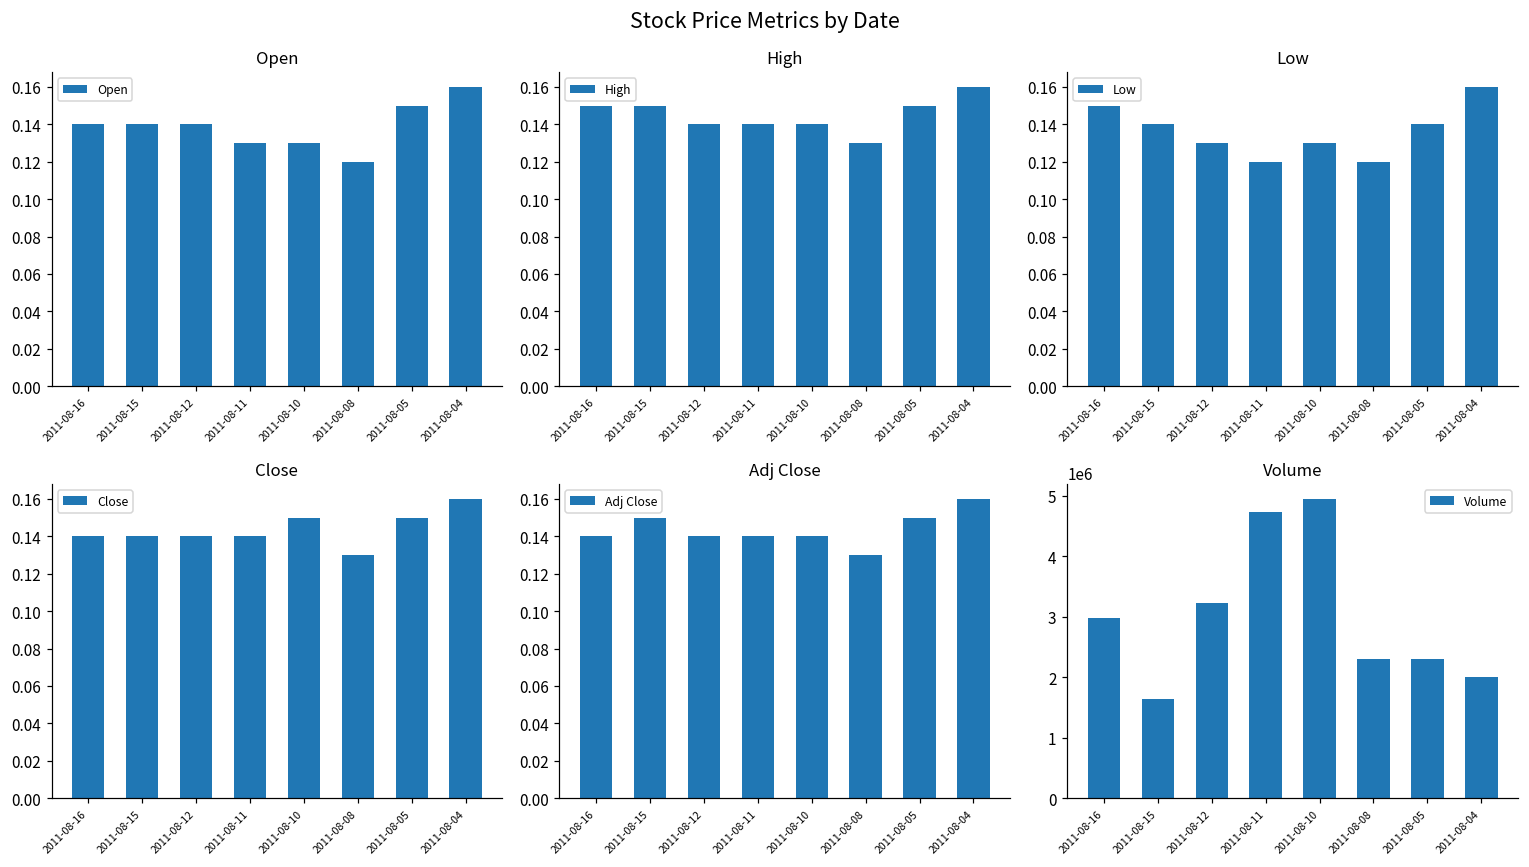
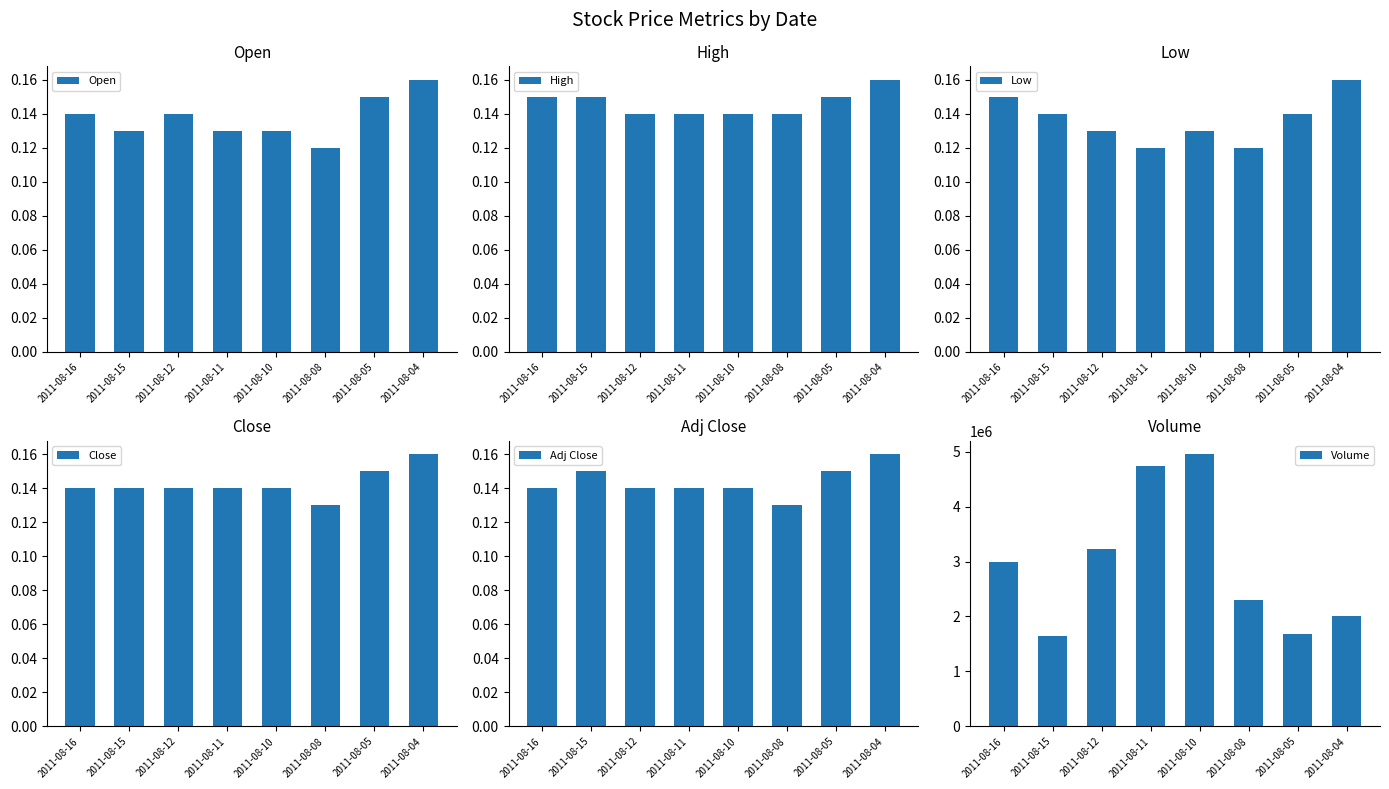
  {
    "Open": {
      "2011-08-16": 0.14,
-     "2011-08-15": 0.14,
+     "2011-08-15": 0.13,
      "2011-08-12": 0.14,
      "2011-08-11": 0.13,
      "2011-08-10": 0.13,
      "2011-08-08": 0.12,
      "2011-08-05": 0.15,
      "2011-08-04": 0.16
    },
    "High": {
      "2011-08-16": 0.15,
      "2011-08-15": 0.15,
      "2011-08-12": 0.14,
      "2011-08-11": 0.14,
      "2011-08-10": 0.14,
-     "2011-08-08": 0.13,
+     "2011-08-08": 0.14,
      "2011-08-05": 0.15,
      "2011-08-04": 0.16
    },
    "Low": {
      "2011-08-16": 0.150,
      "2011-08-15": 0.140,
      "2011-08-12": 0.130,
      "2011-08-11": 0.120,
      "2011-08-10": 0.130,
      "2011-08-08": 0.120,
      "2011-08-05": 0.140,
      "2011-08-04": 0.160
    },
    "Close": {
      "2011-08-16": 0.14,
      "2011-08-15": 0.14,
      "2011-08-12": 0.14,
      "2011-08-11": 0.14,
-     "2011-08-10": 0.15,
+     "2011-08-10": 0.14,
      "2011-08-08": 0.13,
      "2011-08-05": 0.15,
      "2011-08-04": 0.16
    },
    "Adj Close": {
      "2011-08-16": 0.140,
      "2011-08-15": 0.150,
      "2011-08-12": 0.140,
      "2011-08-11": 0.140,
      "2011-08-10": 0.140,
      "2011-08-08": 0.130,
      "2011-08-05": 0.150,
      "2011-08-04": 0.160
    },
    "Volume": {
      "2011-08-16": 3000000,
      "2011-08-15": 1600000,
      "2011-08-12": 3200000,
      "2011-08-11": 4700000,
      "2011-08-10": 4900000,
      "2011-08-08": 2300000,
-     "2011-08-05": 2300000,
+     "2011-08-05": 1700000,
      "2011-08-04": 2000000
    }
  }
